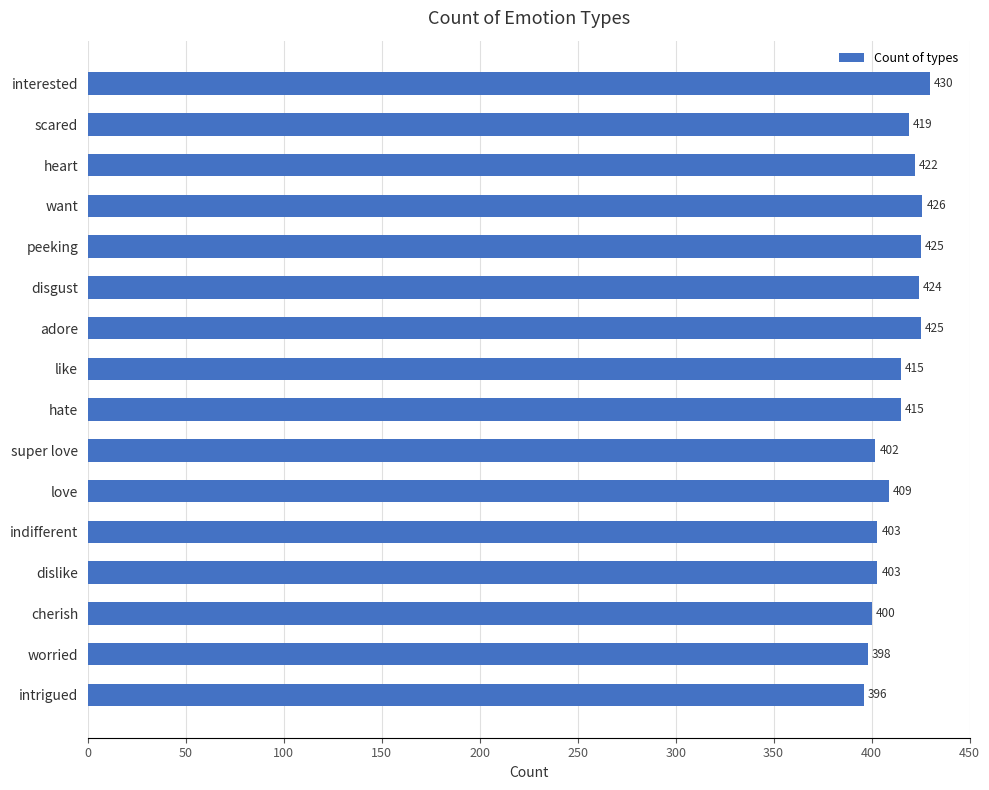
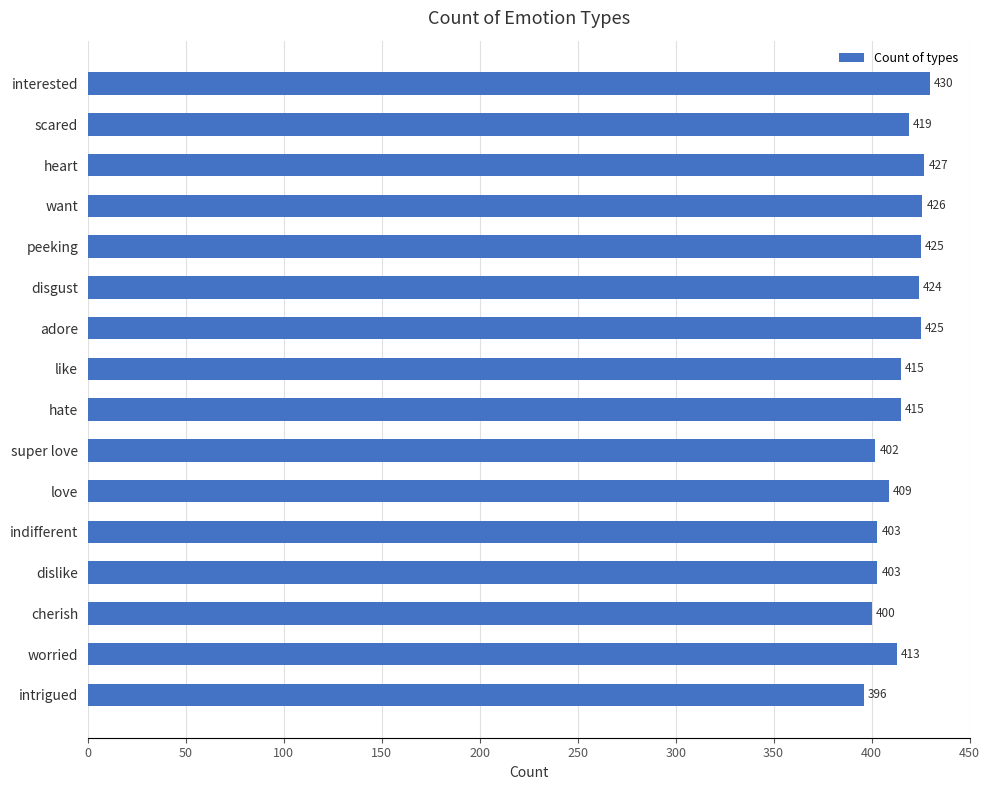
  {
    "interested": 430,
    "scared": 419,
-   "heart": 422,
+   "heart": 427,
    "want": 426,
    "peeking": 425,
    "disgust": 424,
    "adore": 425,
    "like": 415,
    "hate": 415,
    "super love": 402,
    "love": 409,
    "indifferent": 403,
    "dislike": 403,
    "cherish": 400,
-   "worried": 398,
+   "worried": 413,
    "intrigued": 396
  }
